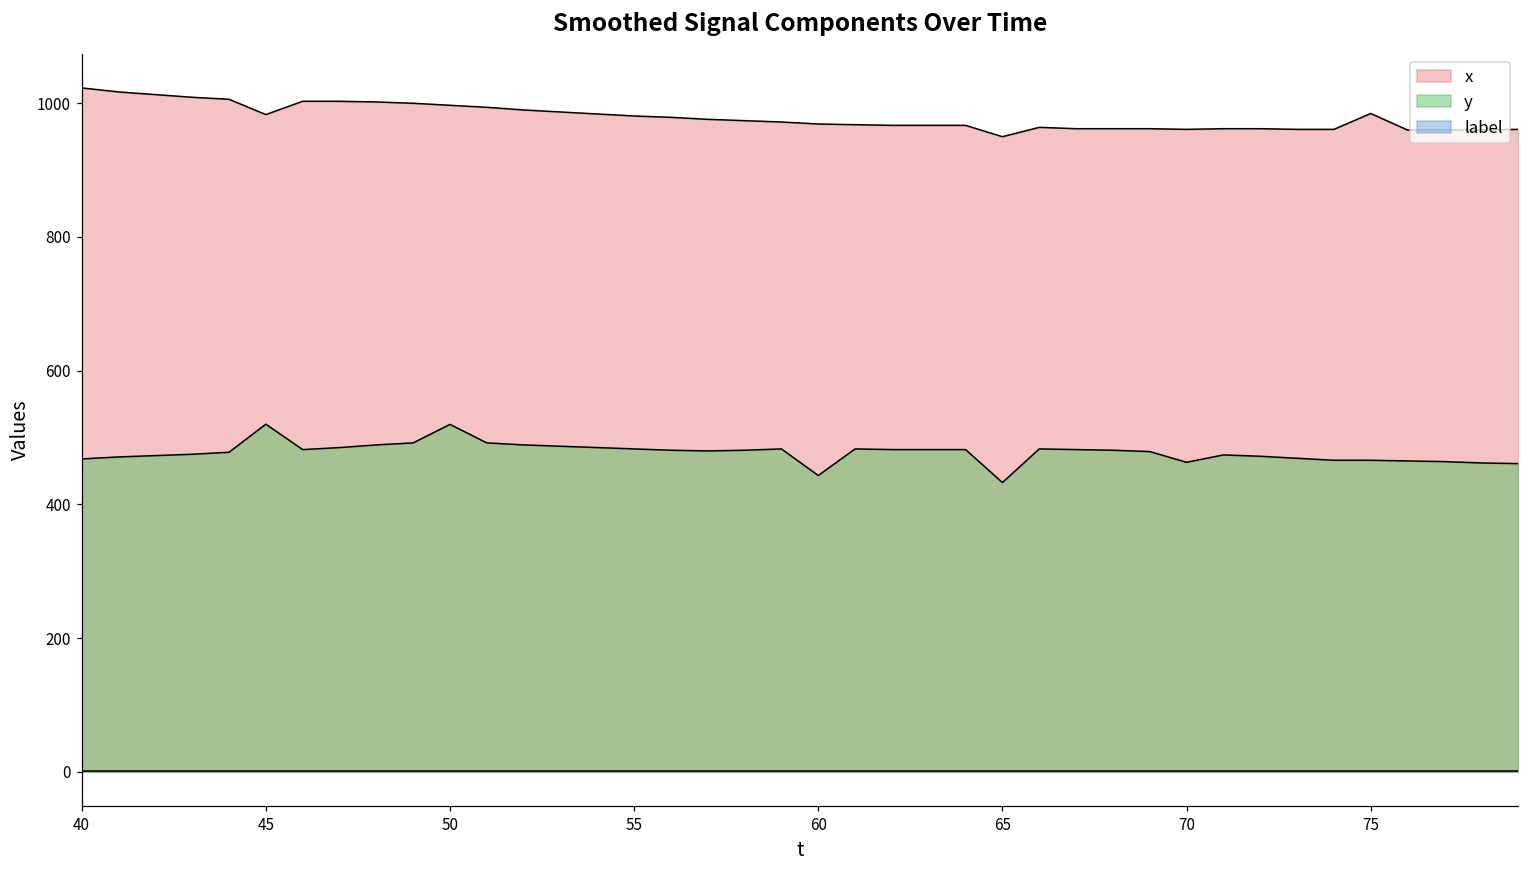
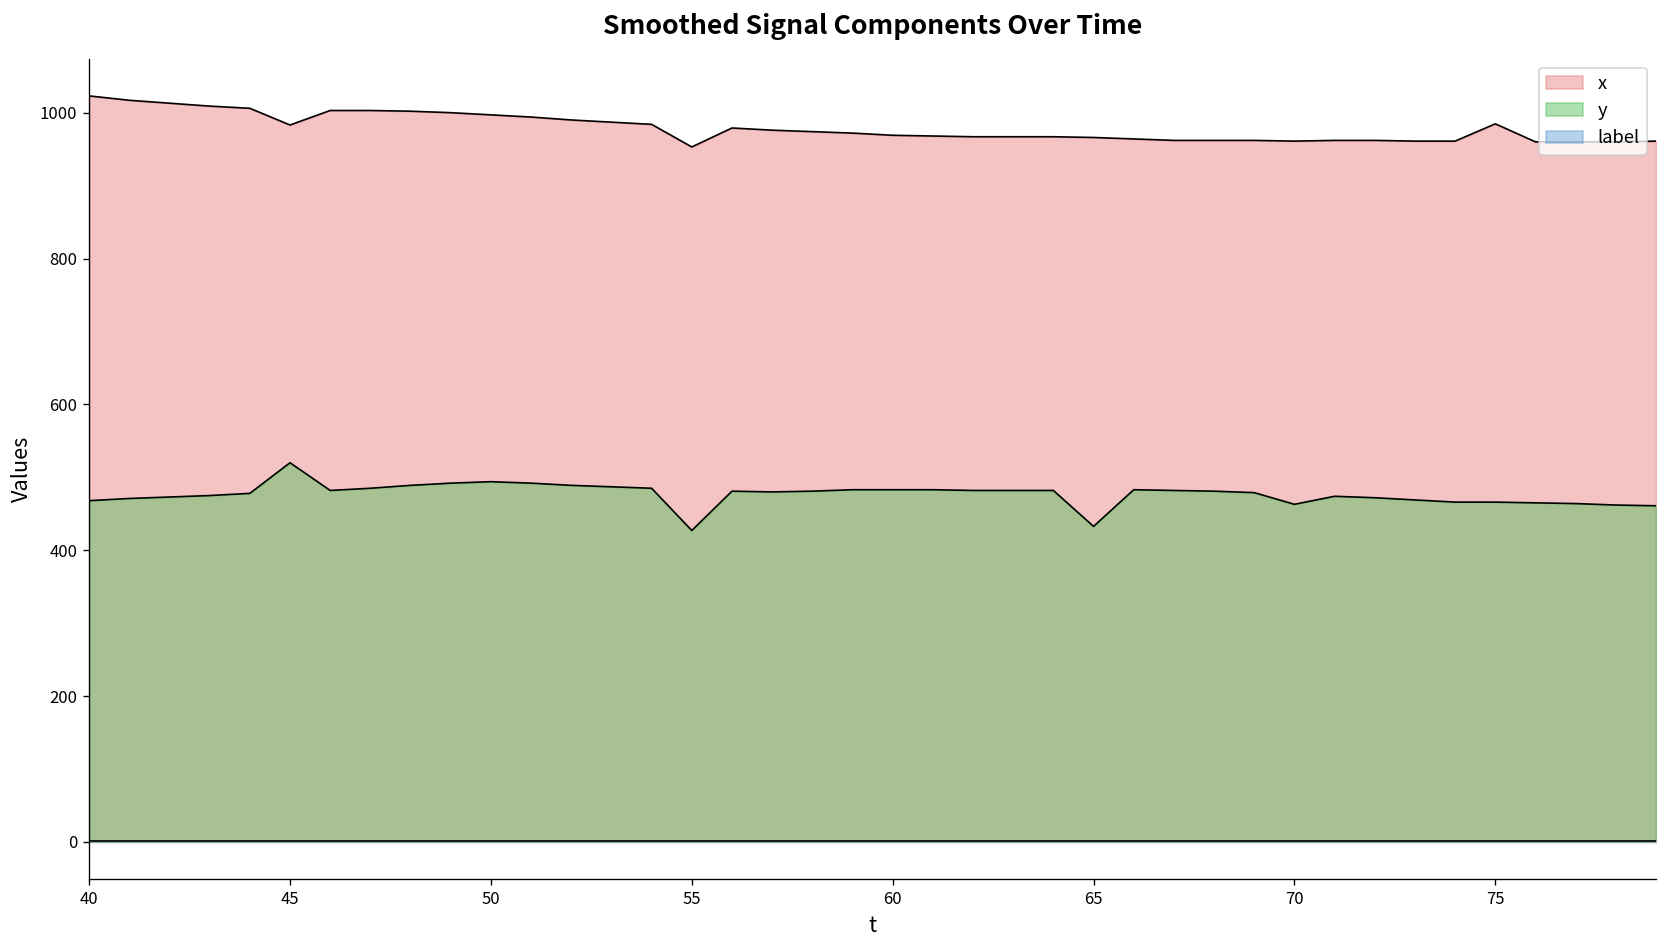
  {
    "x": {
      "40": 1020,
      "45": 980,
      "50": 1000,
-     "55": 980,
+     "55": 950,
      "60": 970,
-     "65": 950,
+     "65": 970,
      "70": 960,
      "75": 980
    },
    "y": {
      "40": 470,
      "45": 520,
-     "50": 520,
-     "55": 480,
-     "60": 440,
+     "50": 490,
+     "55": 430,
+     "60": 480,
      "65": 430,
      "70": 460,
      "75": 470
    },
    "label": {
      "40": 0,
      "45": 0,
      "50": 0,
      "55": 0,
      "60": 0,
      "65": 0,
      "70": 0,
      "75": 0
    }
  }
